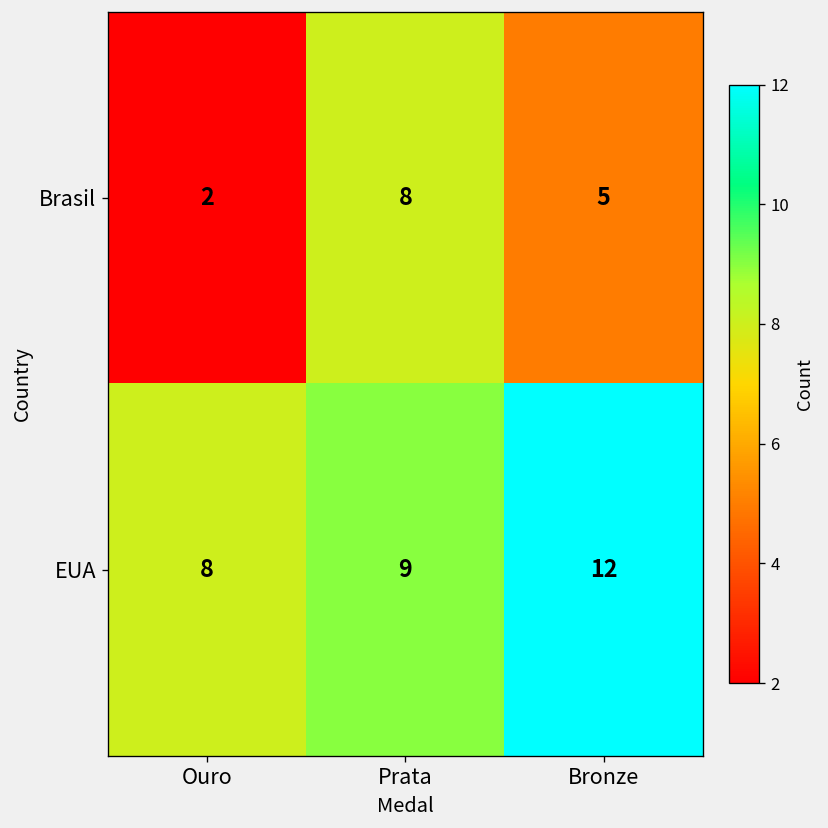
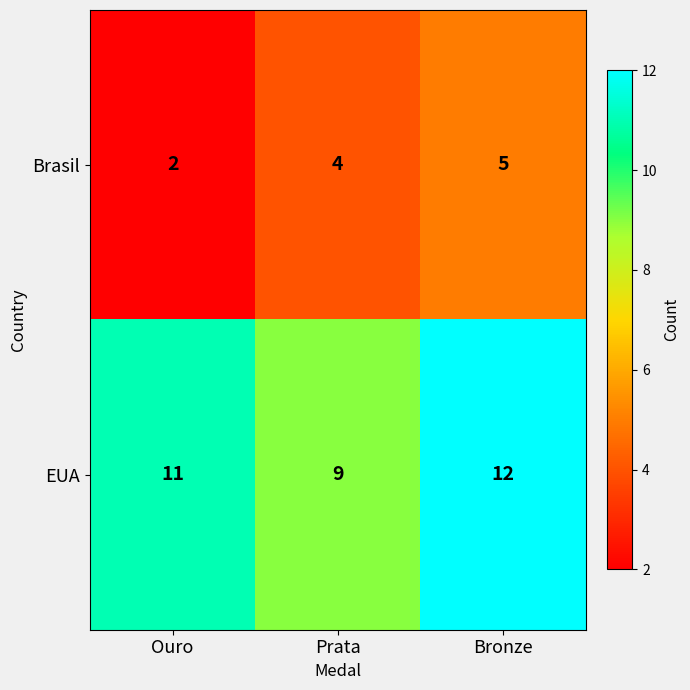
  {
    "Brasil": {
      "Ouro": 2,
-     "Prata": 8,
+     "Prata": 4,
      "Bronze": 5
    },
    "EUA": {
-     "Ouro": 8,
+     "Ouro": 11,
      "Prata": 9,
      "Bronze": 12
    }
  }
